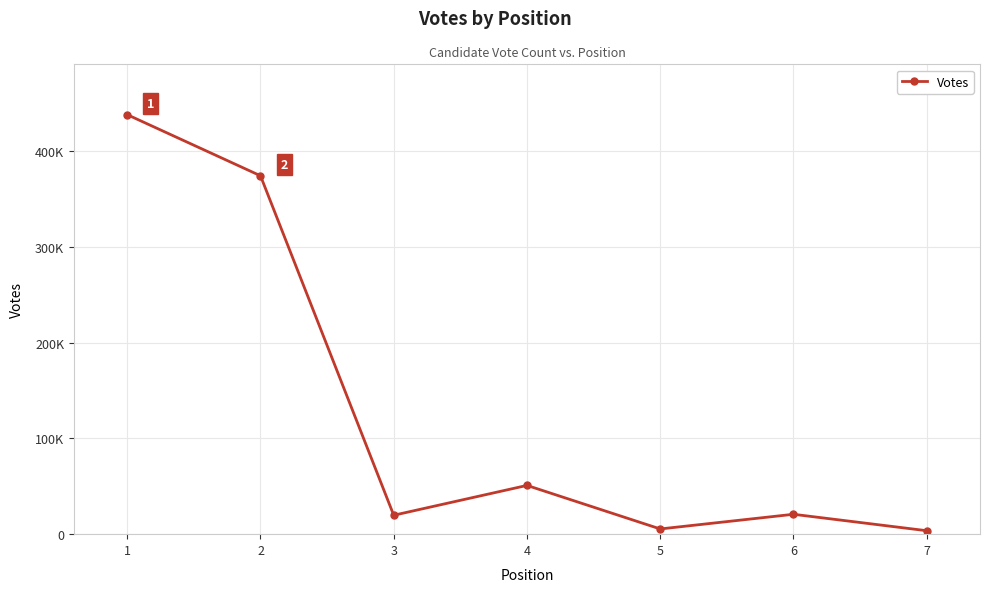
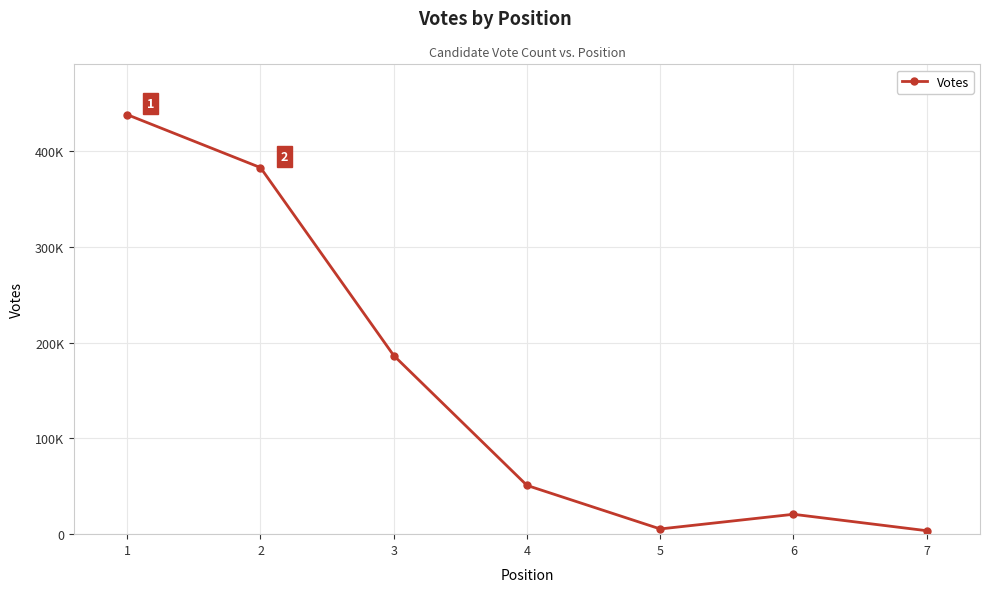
  {
-   "2": 370000,
-   "3": 20000,
+   "2": 380000,
+   "3": 190000,
    "4": 50000,
    "5": 10000,
    "6": 20000,
    "7": 0
  }
